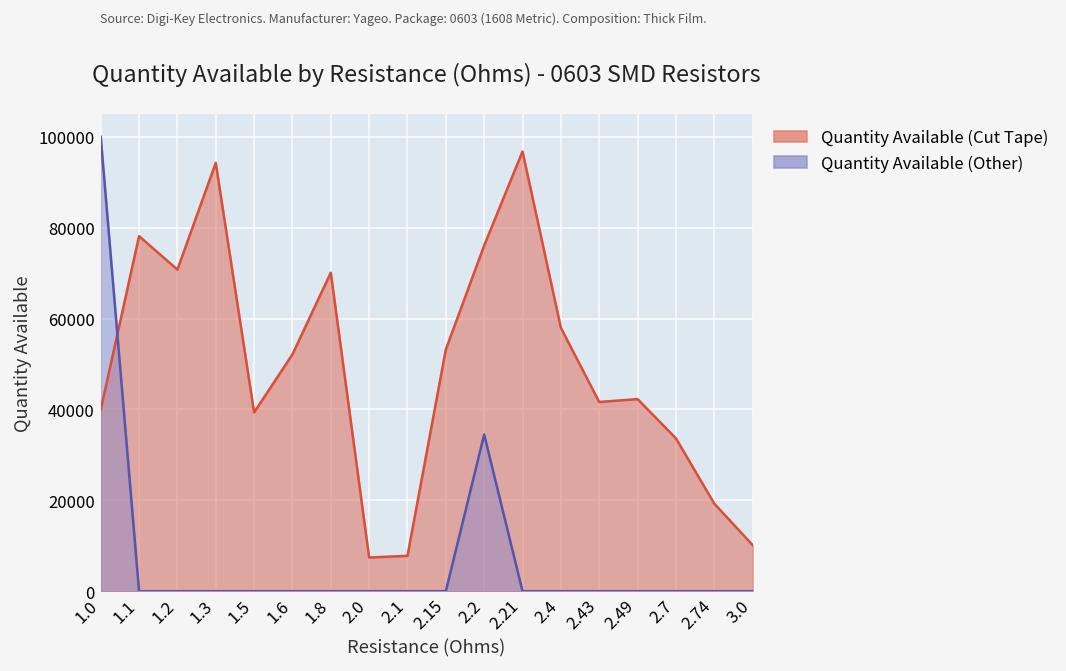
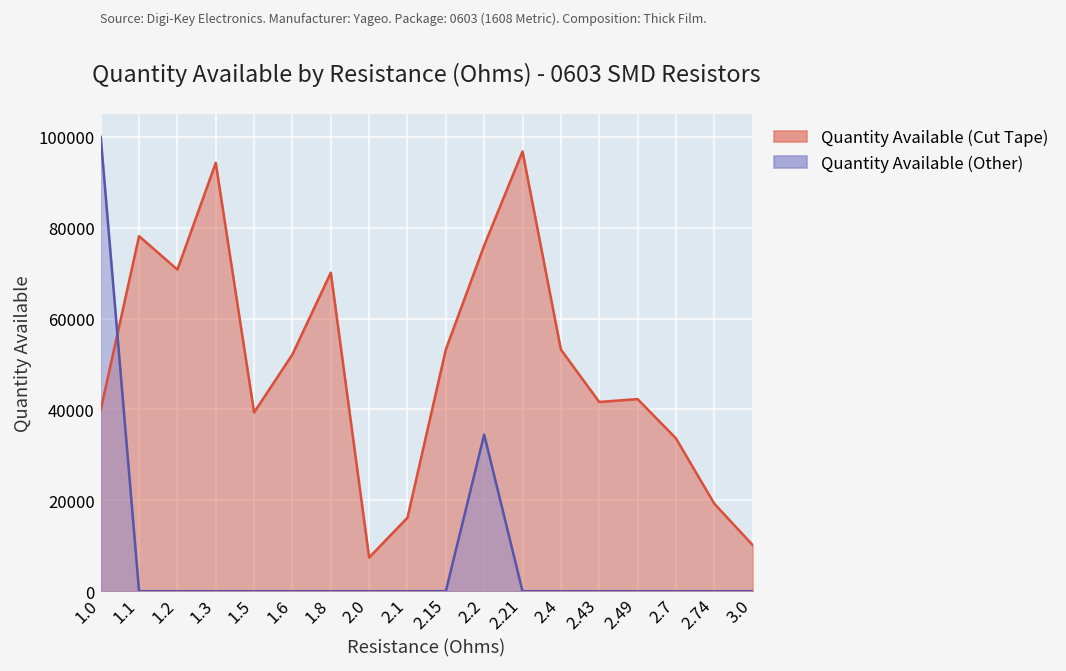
  {
    "Quantity Available (Cut Tape)": {
      "1.0": 40000,
      "1.1": 78000,
      "1.2": 71000,
      "1.3": 94000,
      "1.5": 39000,
      "1.6": 52000,
      "1.8": 70000,
      "2.0": 7000,
-     "2.1": 8000,
+     "2.1": 16000,
      "2.15": 53000,
      "2.2": 76000,
      "2.21": 97000,
-     "2.4": 58000,
+     "2.4": 53000,
      "2.43": 42000,
      "2.49": 42000,
      "2.7": 34000,
      "2.74": 19000,
      "3.0": 10000
    },
    "Quantity Available (Other)": {
      "1.0": 100000,
      "1.1": 0,
      "1.2": 0,
      "1.3": 0,
      "1.5": 0,
      "1.6": 0,
      "1.8": 0,
      "2.0": 0,
      "2.1": 0,
      "2.15": 0,
      "2.2": 34000,
      "2.21": 0,
      "2.4": 0,
      "2.43": 0,
      "2.49": 0,
      "2.7": 0,
      "2.74": 0,
      "3.0": 0
    }
  }
